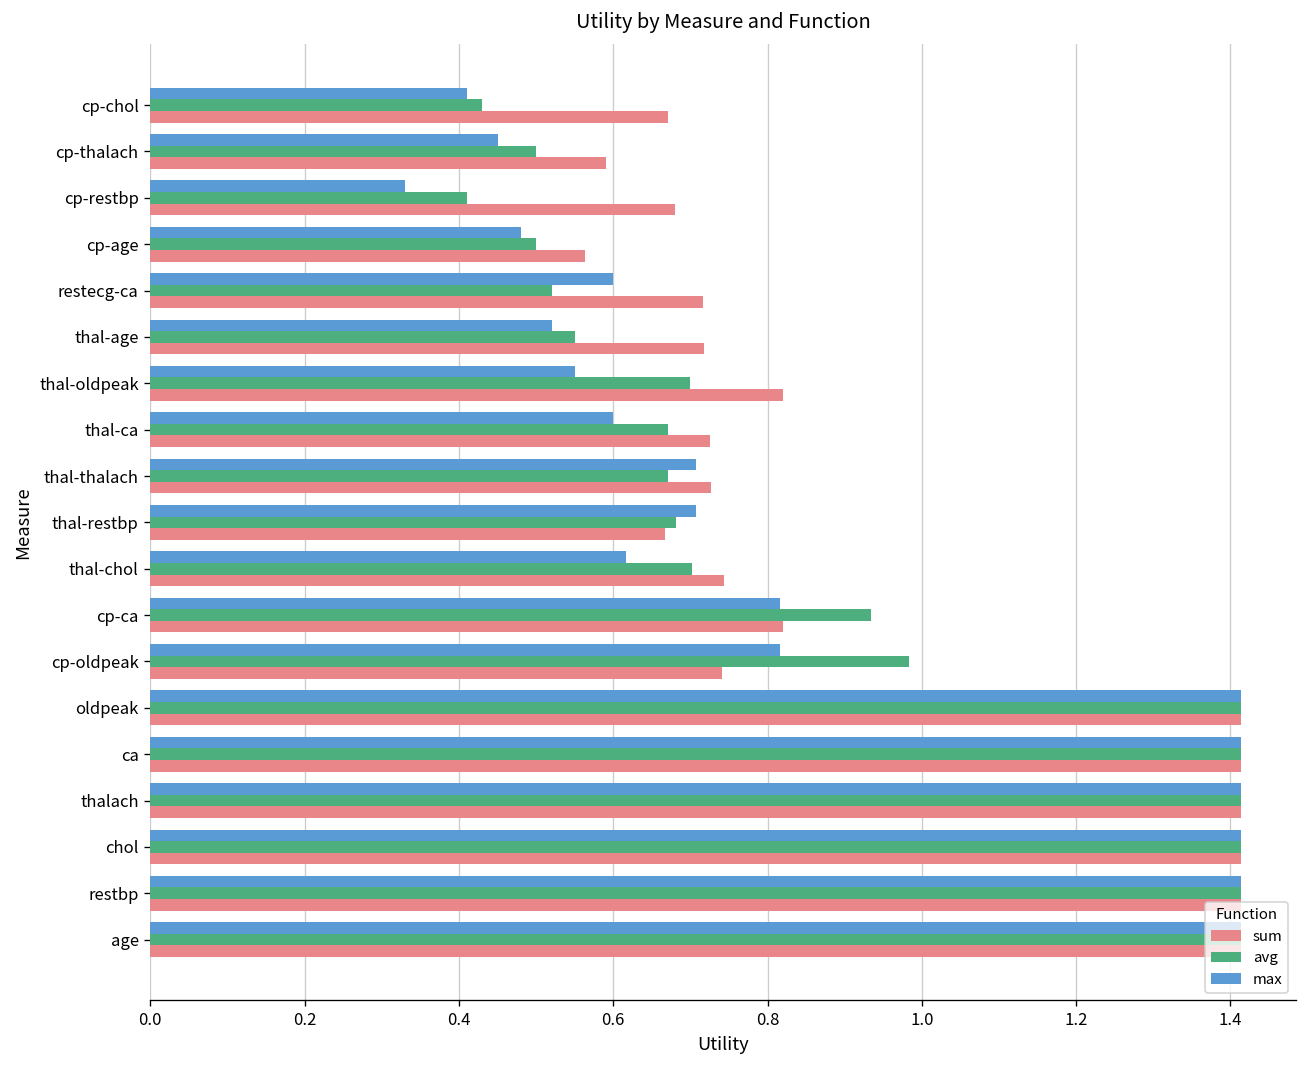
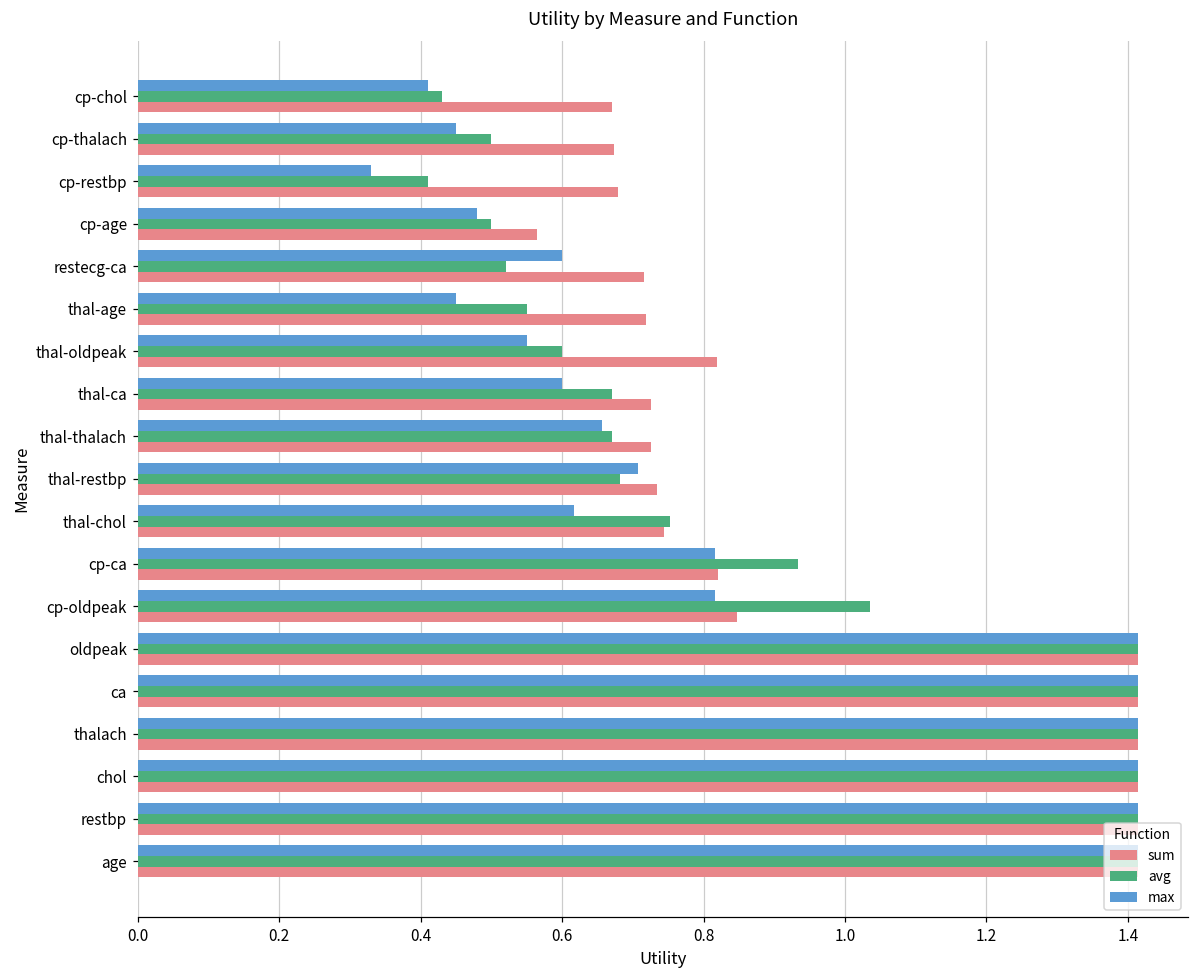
  {
    "sum": {
      "cp-chol": 0.67,
-     "cp-thalach": 0.59,
+     "cp-thalach": 0.67,
      "cp-restbp": 0.68,
      "cp-age": 0.56,
      "restecg-ca": 0.72,
      "thal-age": 0.72,
      "thal-oldpeak": 0.82,
      "thal-ca": 0.73,
      "thal-thalach": 0.73,
-     "thal-restbp": 0.67,
+     "thal-restbp": 0.73,
      "thal-chol": 0.74,
      "cp-ca": 0.82,
-     "cp-oldpeak": 0.74,
+     "cp-oldpeak": 0.85,
      "oldpeak": 1.41,
      "ca": 1.41,
      "thalach": 1.41,
      "chol": 1.41
    },
    "avg": {
      "cp-chol": 0.43,
      "cp-thalach": 0.50,
      "cp-restbp": 0.41,
      "cp-age": 0.50,
      "restecg-ca": 0.52,
      "thal-age": 0.55,
-     "thal-oldpeak": 0.7,
+     "thal-oldpeak": 0.6,
      "thal-ca": 0.67,
      "thal-thalach": 0.67,
      "thal-restbp": 0.68,
-     "thal-chol": 0.70,
+     "thal-chol": 0.75,
      "cp-ca": 0.93,
-     "cp-oldpeak": 0.98,
+     "cp-oldpeak": 1.03,
      "oldpeak": 1.41,
      "ca": 1.41,
      "thalach": 1.41,
      "chol": 1.41,
      "restbp": 1.41
    },
    "max": {
      "cp-chol": 0.41,
      "cp-thalach": 0.45,
      "cp-restbp": 0.33,
      "cp-age": 0.48,
      "restecg-ca": 0.60,
-     "thal-age": 0.52,
+     "thal-age": 0.45,
      "thal-oldpeak": 0.55,
      "thal-ca": 0.60,
-     "thal-thalach": 0.71,
+     "thal-thalach": 0.66,
      "thal-restbp": 0.71,
      "thal-chol": 0.62,
      "cp-ca": 0.82,
      "cp-oldpeak": 0.82,
      "oldpeak": 1.41,
      "ca": 1.41,
      "thalach": 1.41,
      "chol": 1.41,
      "restbp": 1.41
    }
  }
